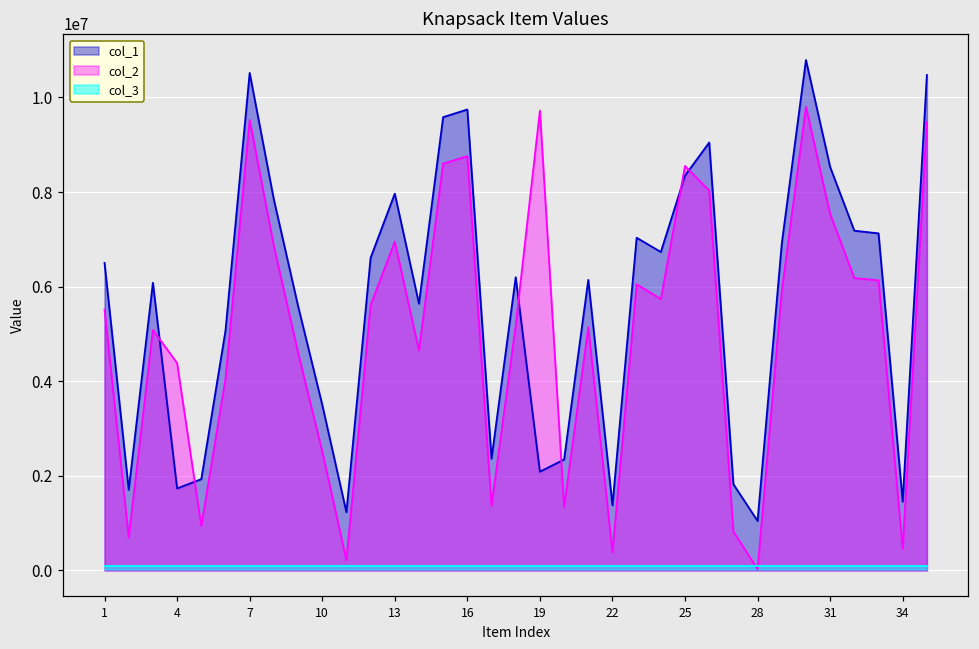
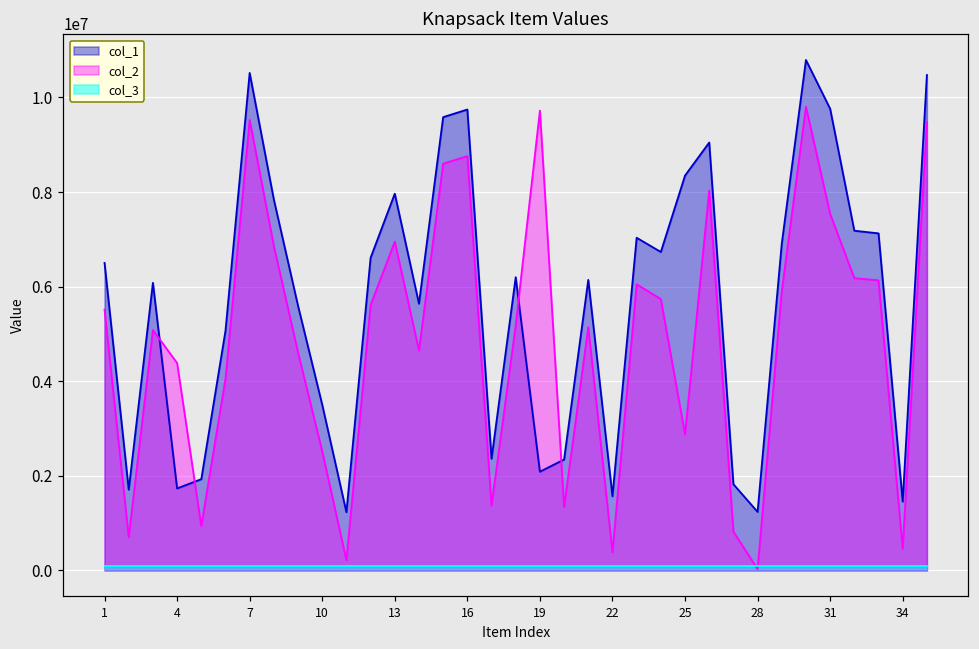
  {
    "col_1": {
      "1": 6500000,
      "4": 1700000,
      "7": 10500000,
      "10": 3500000,
      "13": 8000000,
      "16": 9700000,
      "19": 2100000,
-     "22": 1400000,
+     "22": 1600000,
      "25": 8300000,
-     "28": 1000000,
-     "31": 8500000,
+     "28": 1200000,
+     "31": 9800000,
      "34": 1500000
    },
    "col_2": {
      "1": 5500000,
      "4": 4400000,
      "7": 9500000,
      "10": 2500000,
      "13": 7000000,
      "16": 8800000,
      "19": 9700000,
      "22": 400000,
-     "25": 8600000,
+     "25": 2900000,
      "28": 0,
      "31": 7500000,
      "34": 500000
    },
    "col_3": {
      "1": 100000,
      "4": 100000,
      "7": 100000,
      "10": 100000,
      "13": 100000,
      "16": 100000,
      "19": 100000,
      "22": 100000,
      "25": 100000,
      "28": 100000,
      "31": 100000,
      "34": 100000
    }
  }
